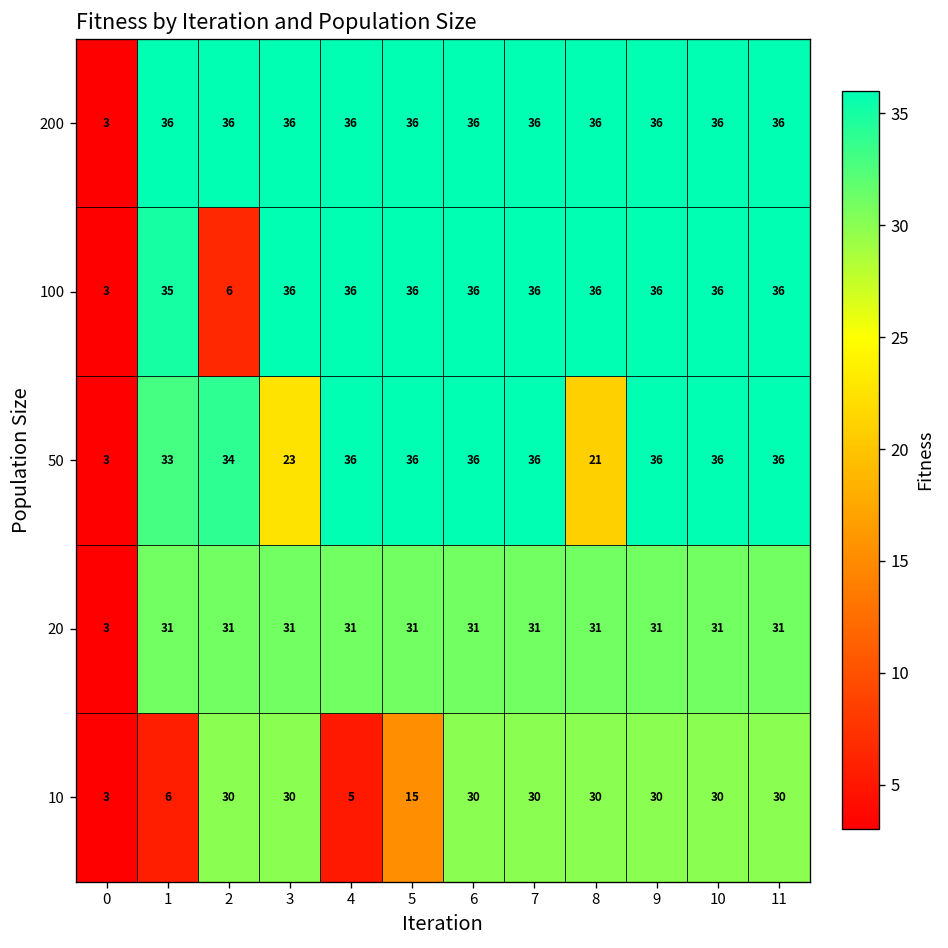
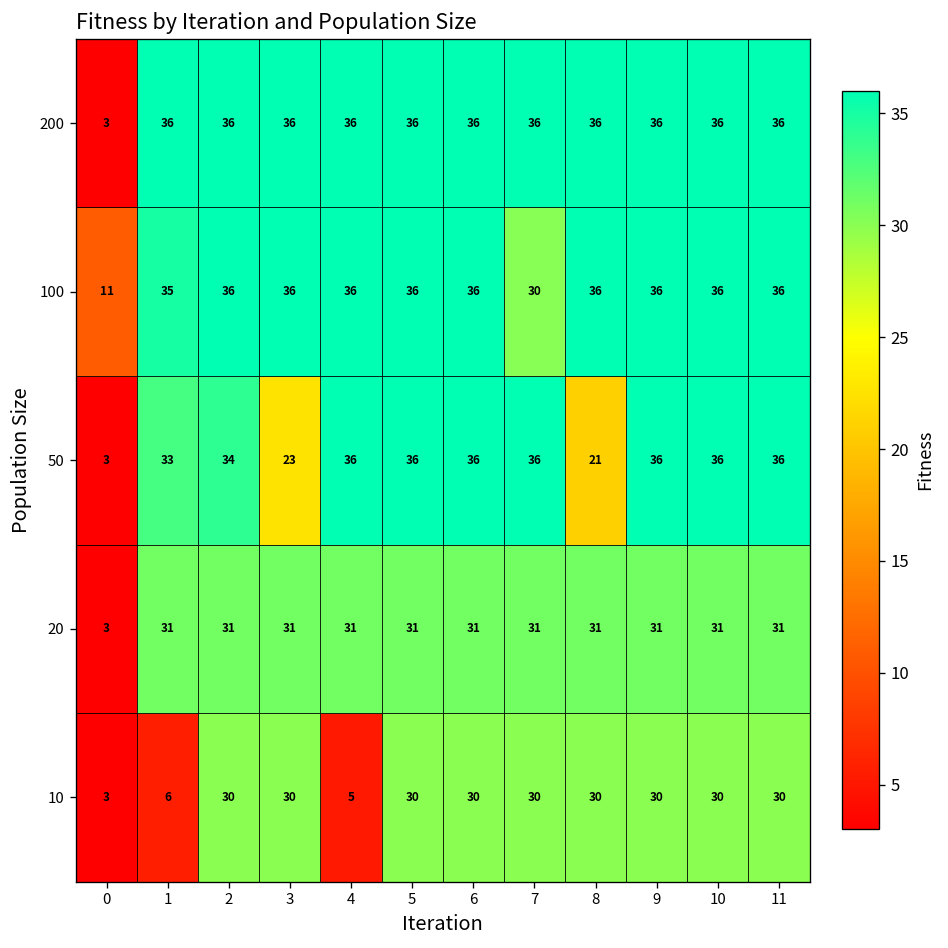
  {
    "200": {
      "0": 3,
      "1": 36,
      "2": 36,
      "3": 36,
      "4": 36,
      "5": 36,
      "6": 36,
      "7": 36,
      "8": 36,
      "9": 36,
      "10": 36,
      "11": 36
    },
    "100": {
-     "0": 3,
+     "0": 11,
      "1": 35,
-     "2": 6,
+     "2": 36,
      "3": 36,
      "4": 36,
      "5": 36,
      "6": 36,
-     "7": 36,
+     "7": 30,
      "8": 36,
      "9": 36,
      "10": 36,
      "11": 36
    },
    "50": {
      "0": 3,
      "1": 33,
      "2": 34,
      "3": 23,
      "4": 36,
      "5": 36,
      "6": 36,
      "7": 36,
      "8": 21,
      "9": 36,
      "10": 36,
      "11": 36
    },
    "20": {
      "0": 3,
      "1": 31,
      "2": 31,
      "3": 31,
      "4": 31,
      "5": 31,
      "6": 31,
      "7": 31,
      "8": 31,
      "9": 31,
      "10": 31,
      "11": 31
    },
    "10": {
      "0": 3,
      "1": 6,
      "2": 30,
      "3": 30,
      "4": 5,
-     "5": 15,
+     "5": 30,
      "6": 30,
      "7": 30,
      "8": 30,
      "9": 30,
      "10": 30,
      "11": 30
    }
  }
